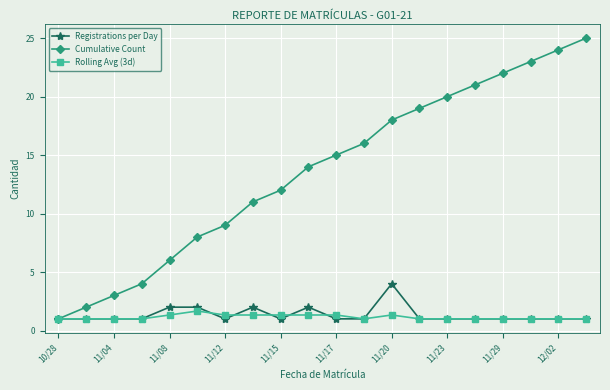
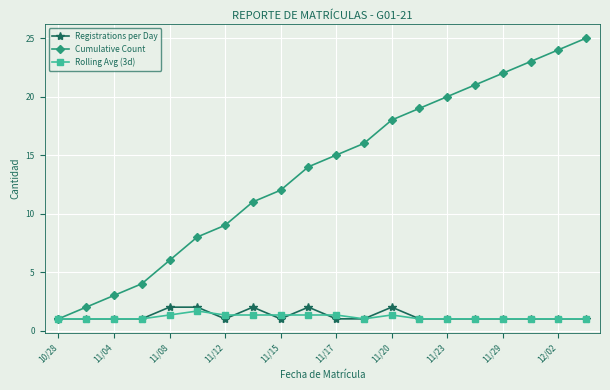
  {
    "Registrations per Day": {
      "11/08": 2,
      "11/12": 1,
      "11/15": 1,
      "11/17": 1,
-     "11/20": 4
+     "11/20": 2
    }
  }
